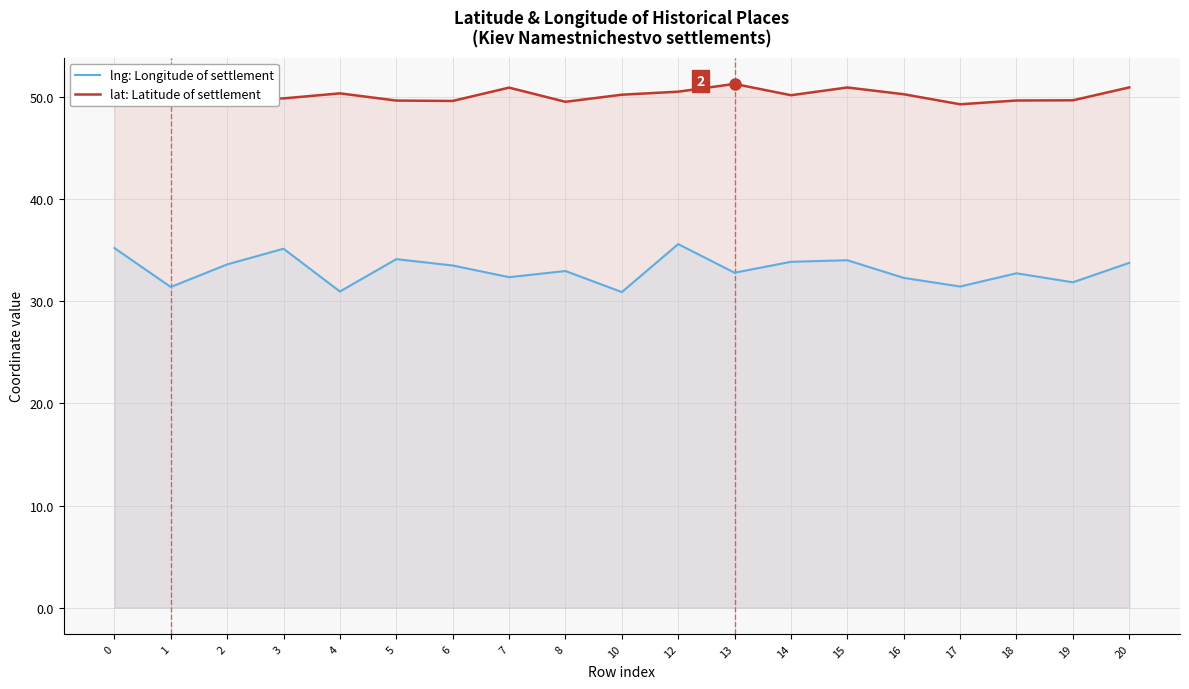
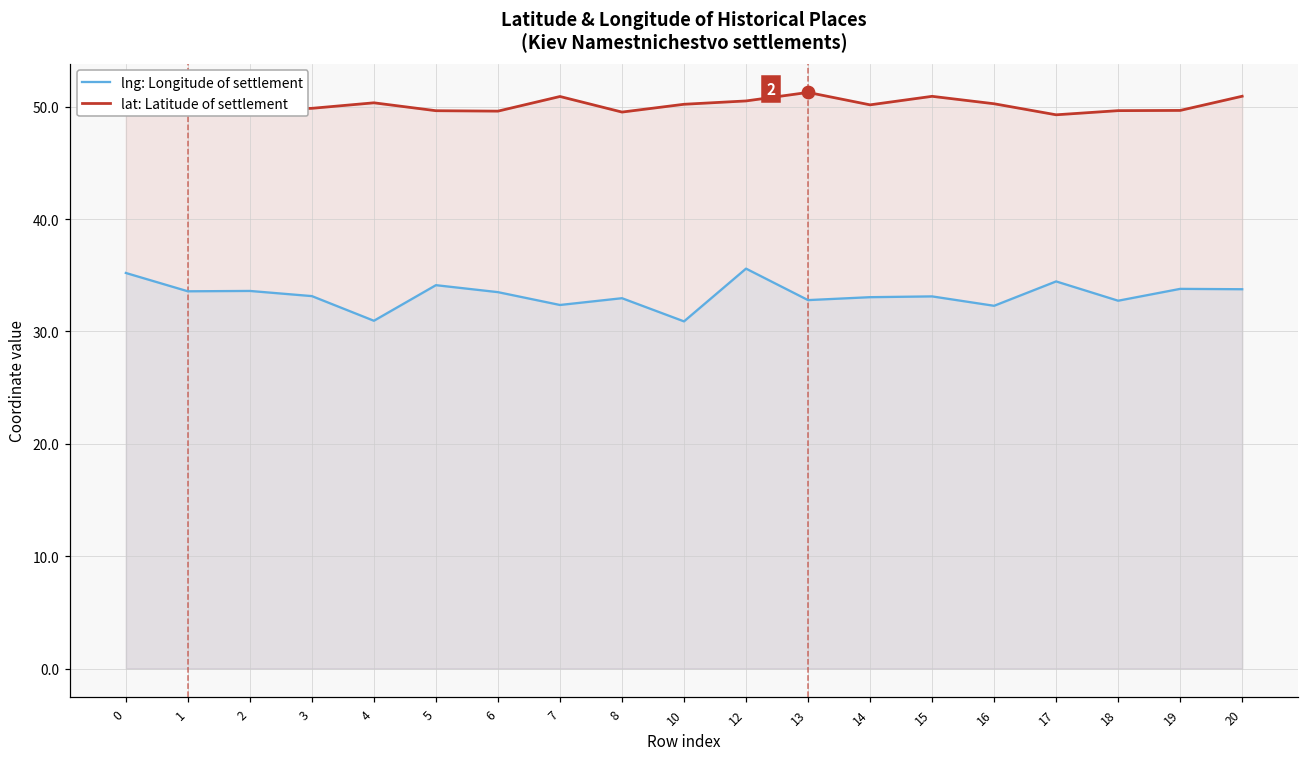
  {
    "lng: Longitude of settlement": {
      "0": 35.2,
-     "1": 31.4,
+     "1": 33.6,
      "2": 33.6,
-     "3": 35.1,
+     "3": 33.1,
      "4": 31.0,
      "5": 34.1,
      "6": 33.5,
      "7": 32.4,
      "8": 33.0,
      "10": 30.9,
      "12": 35.6,
      "13": 32.8,
-     "14": 33.9,
-     "15": 34.0,
+     "14": 33.1,
+     "15": 33.1,
      "16": 32.3,
-     "17": 31.4,
+     "17": 34.5,
      "18": 32.7,
-     "19": 31.9,
+     "19": 33.8,
      "20": 33.8
    }
  }
